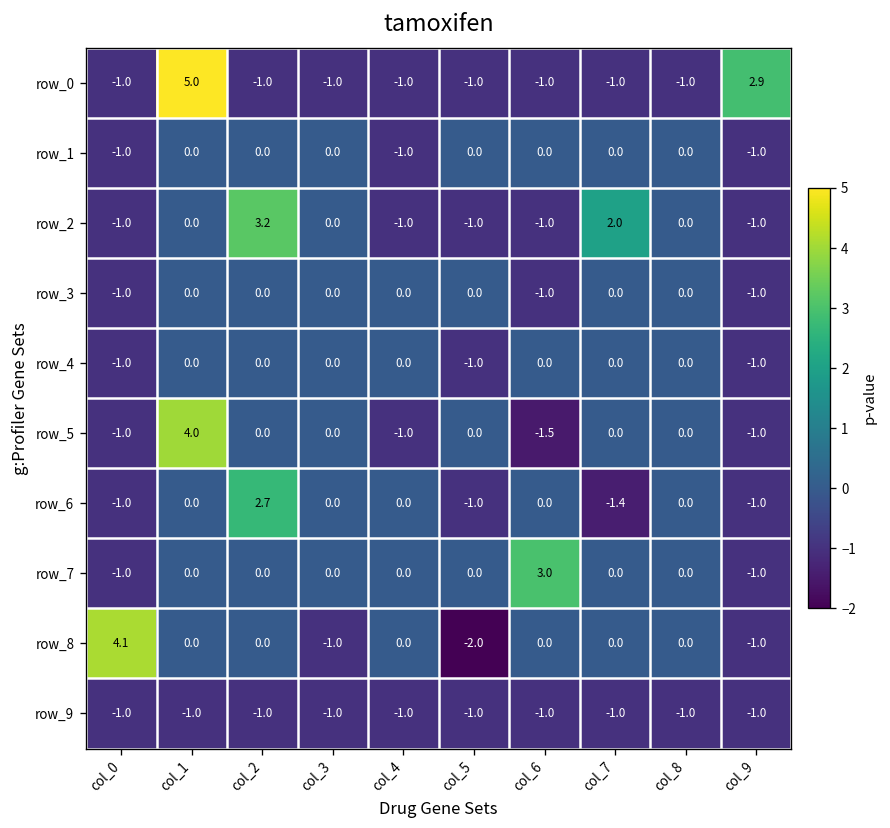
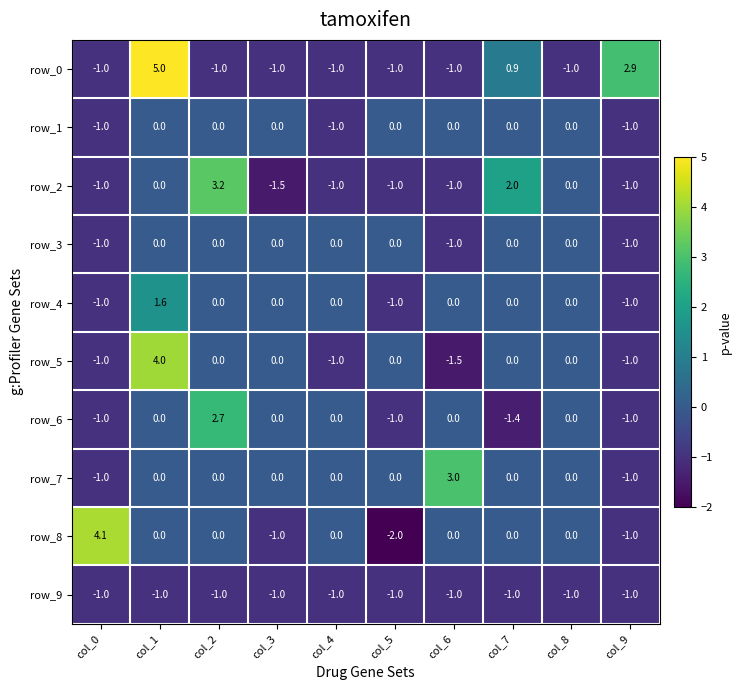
  {
    "row_0": {
      "col_0": -1.0,
      "col_1": 5.0,
      "col_2": -1.0,
      "col_3": -1.0,
      "col_4": -1.0,
      "col_5": -1.0,
      "col_6": -1.0,
-     "col_7": -1.0,
+     "col_7": 0.9,
      "col_8": -1.0,
      "col_9": 2.9
    },
    "row_1": {
      "col_0": -1.0,
      "col_1": 0.0,
      "col_2": 0.0,
      "col_3": 0.0,
      "col_4": -1.0,
      "col_5": 0.0,
      "col_6": 0.0,
      "col_7": 0.0,
      "col_8": 0.0,
      "col_9": -1.0
    },
    "row_2": {
      "col_0": -1.0,
      "col_1": 0.0,
      "col_2": 3.2,
-     "col_3": 0.0,
+     "col_3": -1.5,
      "col_4": -1.0,
      "col_5": -1.0,
      "col_6": -1.0,
      "col_7": 2.0,
      "col_8": 0.0,
      "col_9": -1.0
    },
    "row_3": {
      "col_0": -1.0,
      "col_1": 0.0,
      "col_2": 0.0,
      "col_3": 0.0,
      "col_4": 0.0,
      "col_5": 0.0,
      "col_6": -1.0,
      "col_7": 0.0,
      "col_8": 0.0,
      "col_9": -1.0
    },
    "row_4": {
      "col_0": -1.0,
-     "col_1": 0.0,
+     "col_1": 1.6,
      "col_2": 0.0,
      "col_3": 0.0,
      "col_4": 0.0,
      "col_5": -1.0,
      "col_6": 0.0,
      "col_7": 0.0,
      "col_8": 0.0,
      "col_9": -1.0
    },
    "row_5": {
      "col_0": -1.0,
      "col_1": 4.0,
      "col_2": 0.0,
      "col_3": 0.0,
      "col_4": -1.0,
      "col_5": 0.0,
      "col_6": -1.5,
      "col_7": 0.0,
      "col_8": 0.0,
      "col_9": -1.0
    },
    "row_6": {
      "col_0": -1.0,
      "col_1": 0.0,
      "col_2": 2.7,
      "col_3": 0.0,
      "col_4": 0.0,
      "col_5": -1.0,
      "col_6": 0.0,
      "col_7": -1.4,
      "col_8": 0.0,
      "col_9": -1.0
    },
    "row_7": {
      "col_0": -1.0,
      "col_1": 0.0,
      "col_2": 0.0,
      "col_3": 0.0,
      "col_4": 0.0,
      "col_5": 0.0,
      "col_6": 3.0,
      "col_7": 0.0,
      "col_8": 0.0,
      "col_9": -1.0
    },
    "row_8": {
      "col_0": 4.1,
      "col_1": 0.0,
      "col_2": 0.0,
      "col_3": -1.0,
      "col_4": 0.0,
      "col_5": -2.0,
      "col_6": 0.0,
      "col_7": 0.0,
      "col_8": 0.0,
      "col_9": -1.0
    },
    "row_9": {
      "col_0": -1.0,
      "col_1": -1.0,
      "col_2": -1.0,
      "col_3": -1.0,
      "col_4": -1.0,
      "col_5": -1.0,
      "col_6": -1.0,
      "col_7": -1.0,
      "col_8": -1.0,
      "col_9": -1.0
    }
  }
